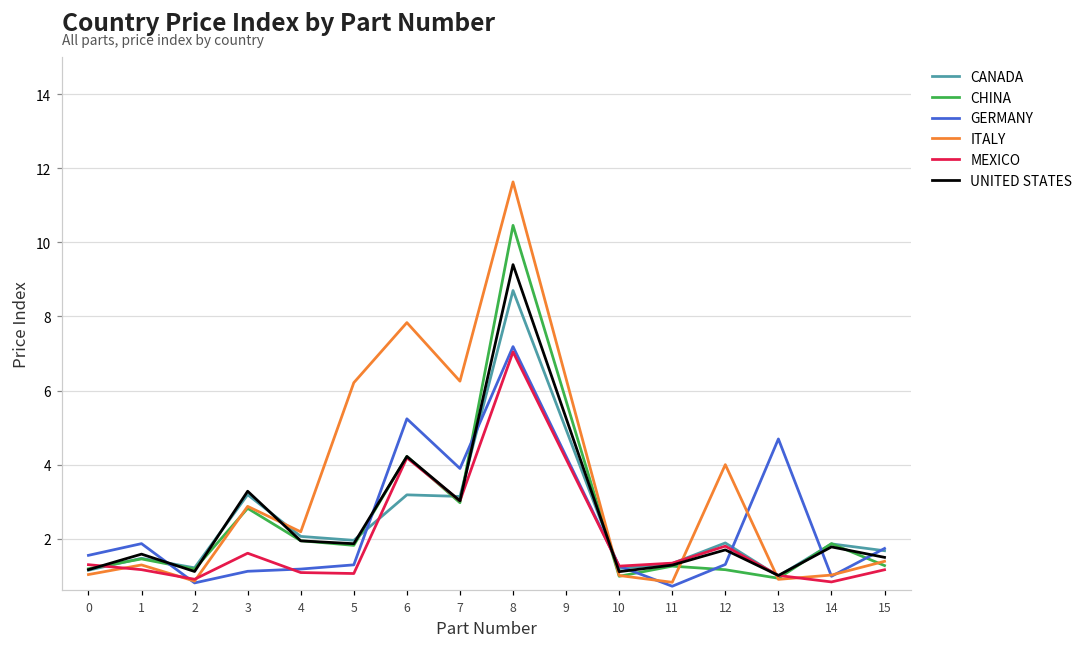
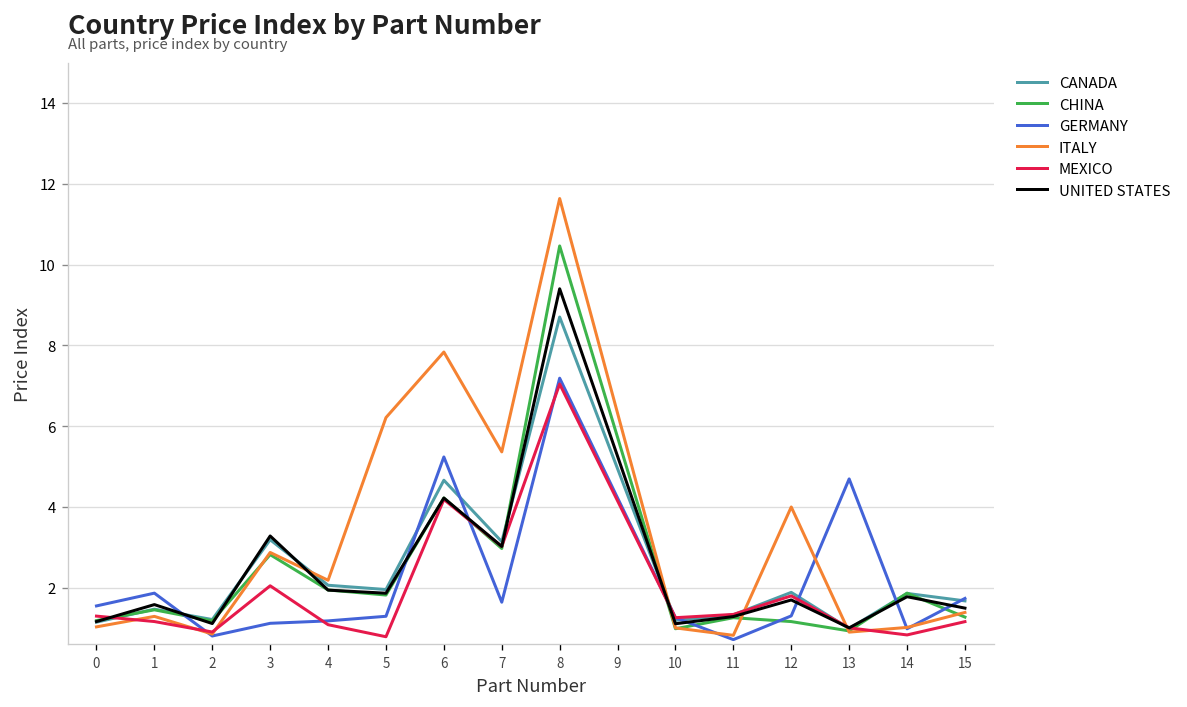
  {
    "CANADA": {
      "3": 3.2,
      "4": 2.1,
      "5": 2.0,
-     "6": 3.2,
+     "6": 4.7,
      "7": 3.1,
      "8": 8.7,
      "12": 1.9
    },
    "CHINA": {
      "8": 10.5,
      "12": 1.2,
      "15": 1.3
    },
    "GERMANY": {
      "0": 1.5,
      "1": 1.9,
      "3": 1.1,
      "4": 1.2,
      "5": 1.3,
      "6": 5.2,
-     "7": 3.9,
+     "7": 1.6,
      "8": 7.2,
      "11": 0.7,
      "12": 1.3,
      "13": 4.7
    },
    "ITALY": {
      "0": 1.0,
      "1": 1.3,
      "4": 2.2,
      "5": 6.2,
      "6": 7.8,
-     "7": 6.3,
+     "7": 5.4,
      "8": 11.6,
      "11": 0.8,
      "12": 4.0,
      "15": 1.4
    },
    "MEXICO": {
      "0": 1.3,
      "1": 1.2,
-     "3": 1.6,
+     "3": 2.0,
      "4": 1.1,
-     "5": 1.1,
+     "5": 0.8,
      "8": 7.0,
      "12": 1.8,
      "14": 0.8,
      "15": 1.2
    },
    "UNITED STATES": {
      "1": 1.6,
      "3": 3.3,
      "8": 9.4,
      "10": 1.1,
      "12": 1.7,
      "14": 1.8,
      "15": 1.5
    }
  }
